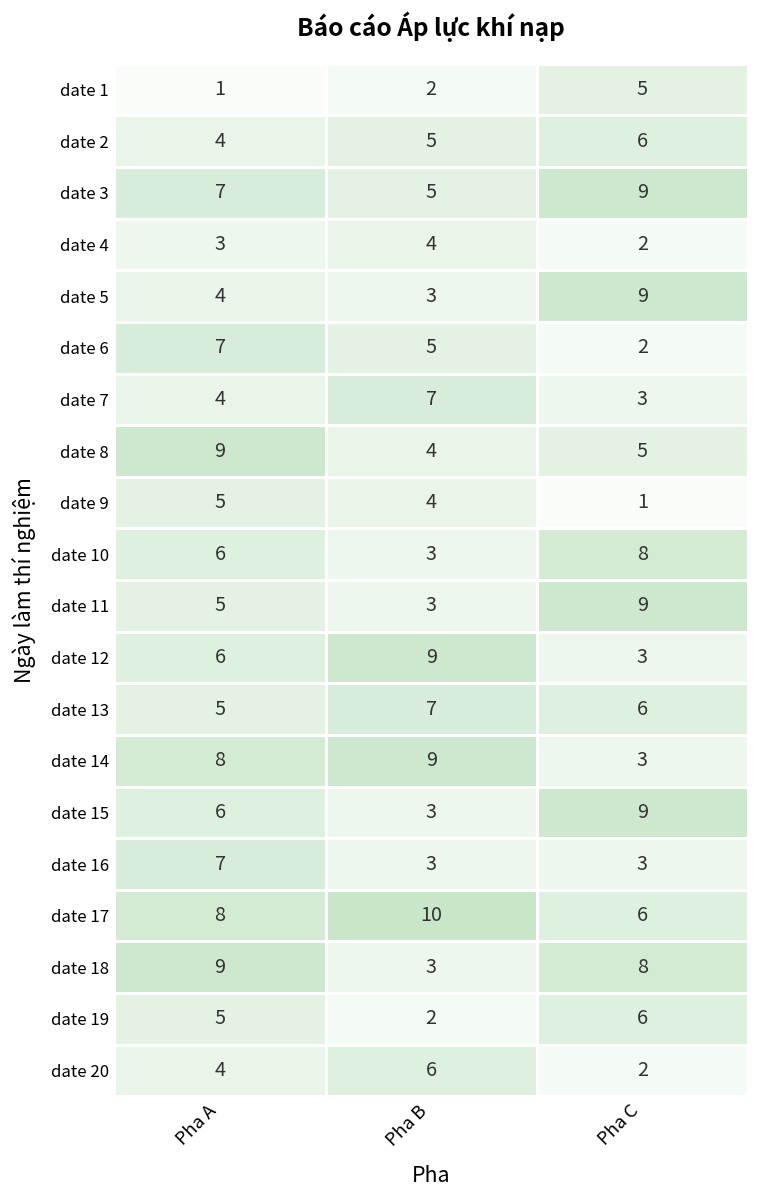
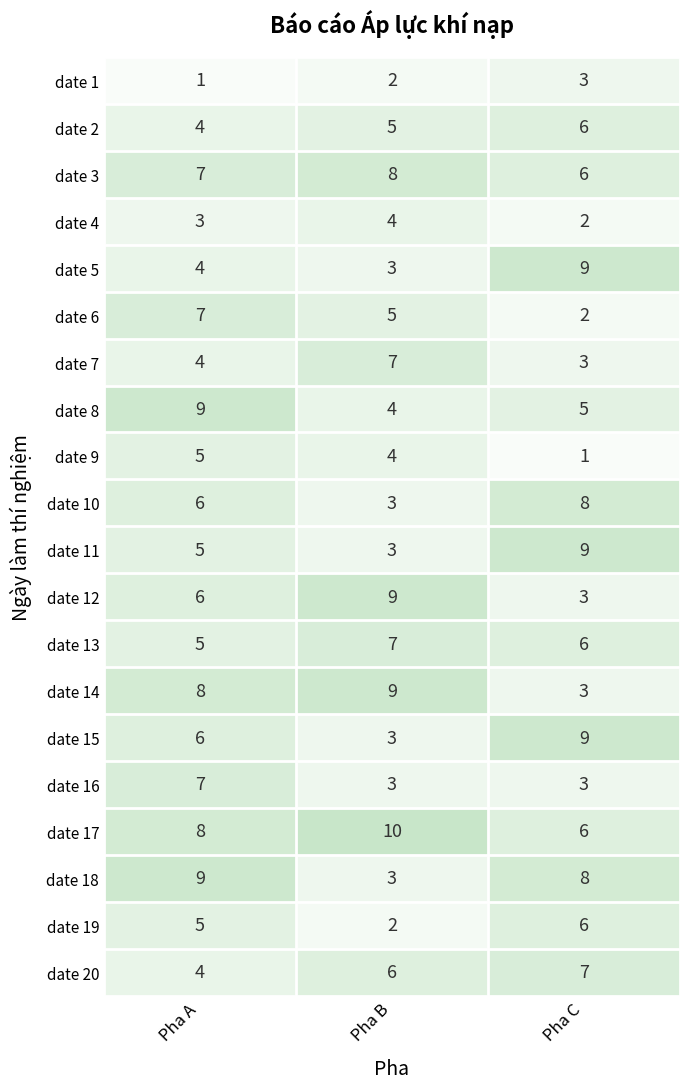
  {
    "date 1": {
      "Pha A": 1,
      "Pha B": 2,
-     "Pha C": 5
+     "Pha C": 3
    },
    "date 2": {
      "Pha A": 4,
      "Pha B": 5,
      "Pha C": 6
    },
    "date 3": {
      "Pha A": 7,
-     "Pha B": 5,
-     "Pha C": 9
+     "Pha B": 8,
+     "Pha C": 6
    },
    "date 4": {
      "Pha A": 3,
      "Pha B": 4,
      "Pha C": 2
    },
    "date 5": {
      "Pha A": 4,
      "Pha B": 3,
      "Pha C": 9
    },
    "date 6": {
      "Pha A": 7,
      "Pha B": 5,
      "Pha C": 2
    },
    "date 7": {
      "Pha A": 4,
      "Pha B": 7,
      "Pha C": 3
    },
    "date 8": {
      "Pha A": 9,
      "Pha B": 4,
      "Pha C": 5
    },
    "date 9": {
      "Pha A": 5,
      "Pha B": 4,
      "Pha C": 1
    },
    "date 10": {
      "Pha A": 6,
      "Pha B": 3,
      "Pha C": 8
    },
    "date 11": {
      "Pha A": 5,
      "Pha B": 3,
      "Pha C": 9
    },
    "date 12": {
      "Pha A": 6,
      "Pha B": 9,
      "Pha C": 3
    },
    "date 13": {
      "Pha A": 5,
      "Pha B": 7,
      "Pha C": 6
    },
    "date 14": {
      "Pha A": 8,
      "Pha B": 9,
      "Pha C": 3
    },
    "date 15": {
      "Pha A": 6,
      "Pha B": 3,
      "Pha C": 9
    },
    "date 16": {
      "Pha A": 7,
      "Pha B": 3,
      "Pha C": 3
    },
    "date 17": {
      "Pha A": 8,
      "Pha B": 10,
      "Pha C": 6
    },
    "date 18": {
      "Pha A": 9,
      "Pha B": 3,
      "Pha C": 8
    },
    "date 19": {
      "Pha A": 5,
      "Pha B": 2,
      "Pha C": 6
    },
    "date 20": {
      "Pha A": 4,
      "Pha B": 6,
-     "Pha C": 2
+     "Pha C": 7
    }
  }
